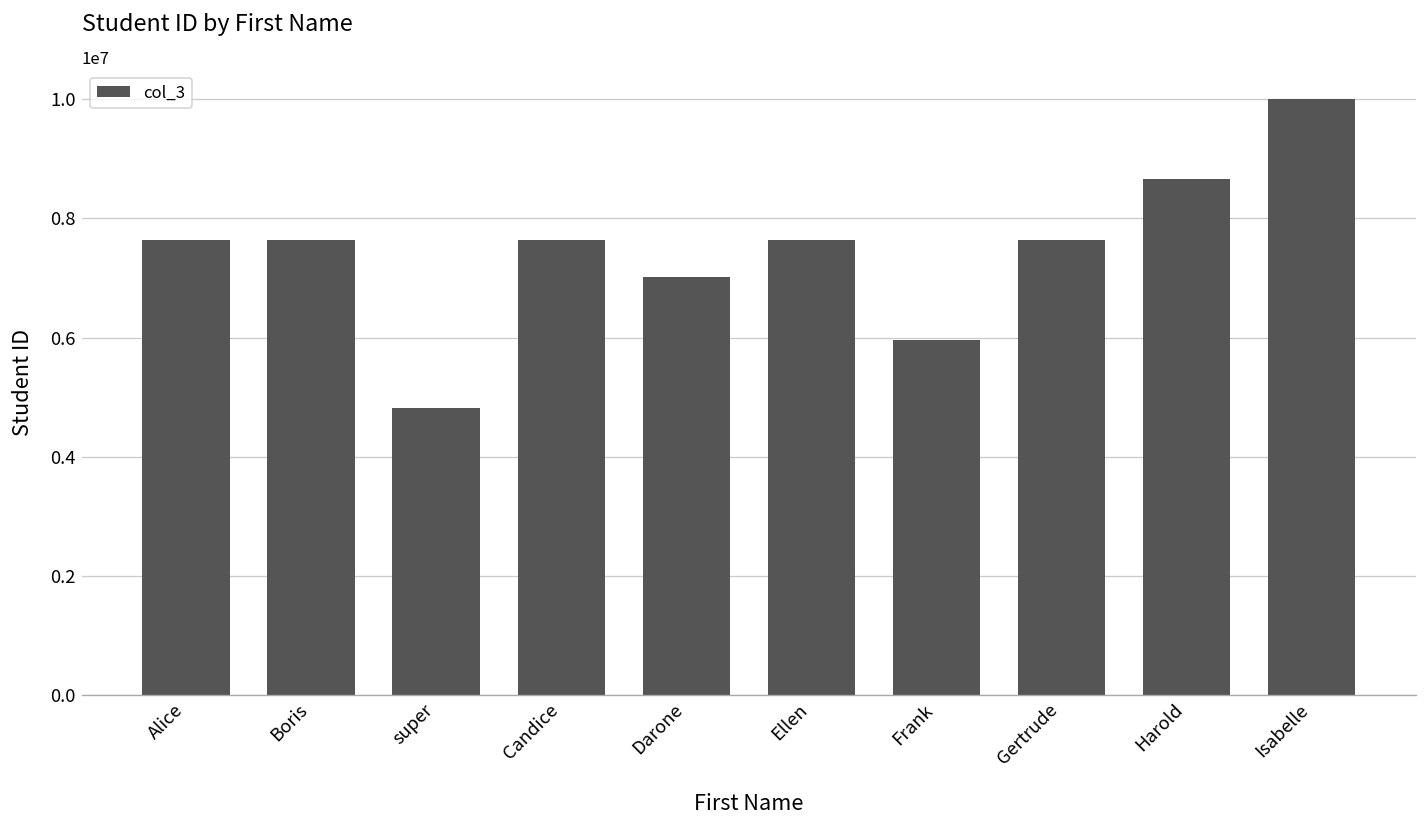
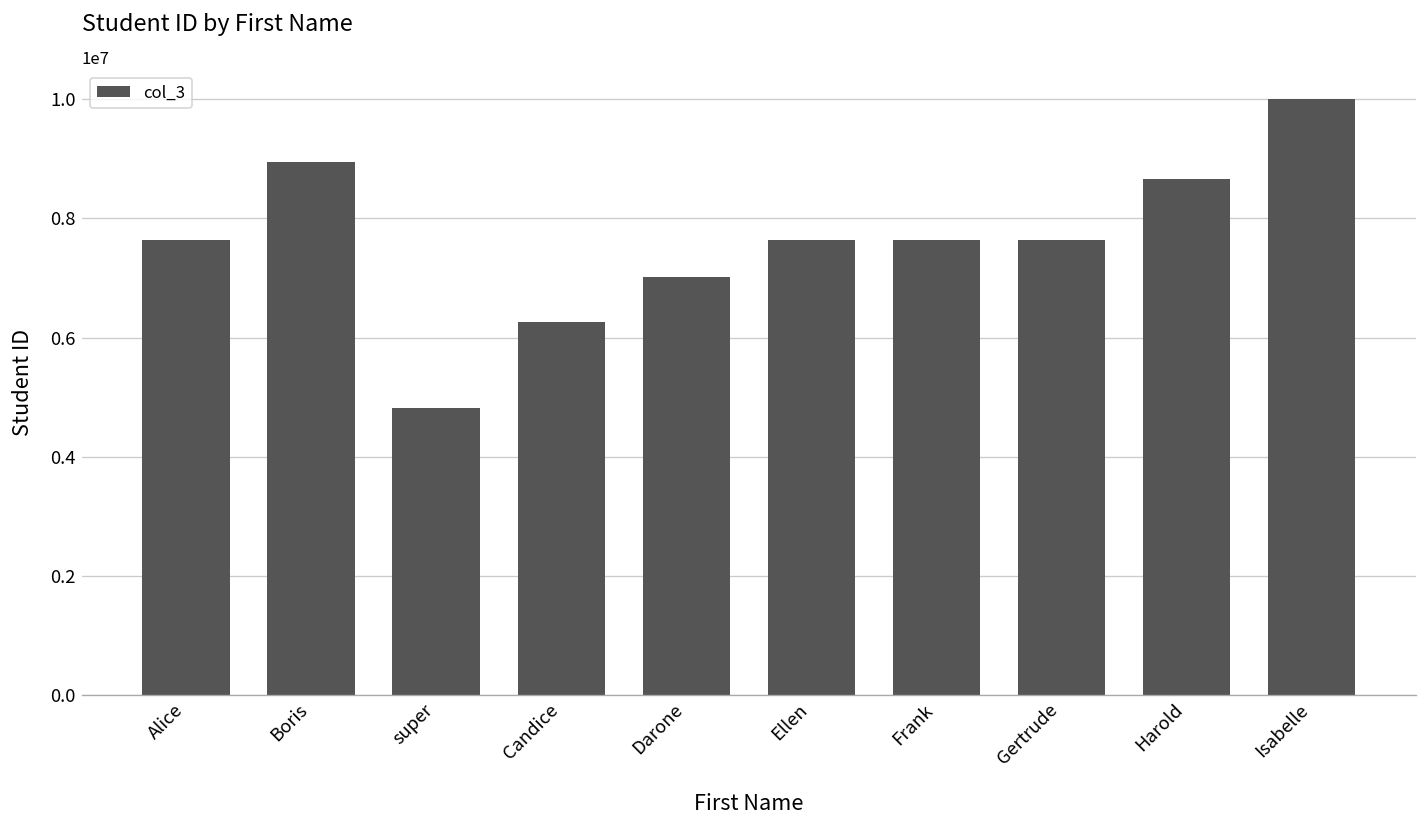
  {
    "Alice": 7600000,
-   "Boris": 7600000,
+   "Boris": 8900000,
    "super": 4800000,
-   "Candice": 7600000,
+   "Candice": 6300000,
    "Darone": 7000000,
    "Ellen": 7600000,
-   "Frank": 6000000,
+   "Frank": 7600000,
    "Gertrude": 7600000,
    "Harold": 8700000,
    "Isabelle": 10000000
  }
